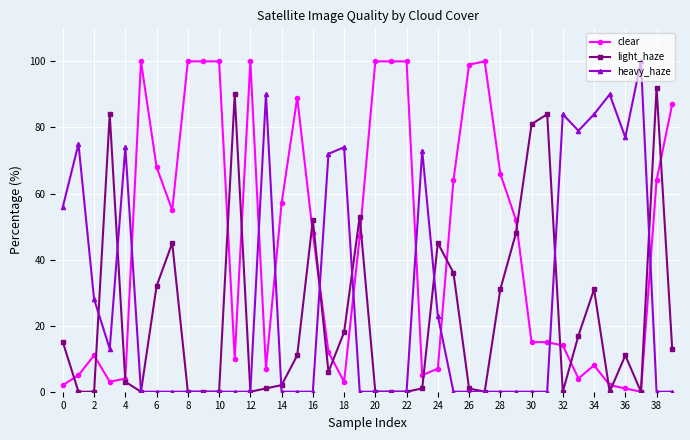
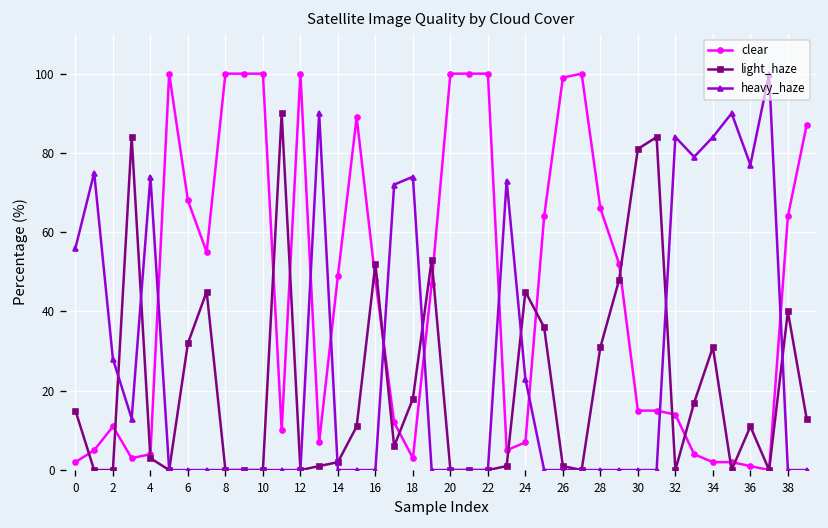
  {
    "clear": {
      "0": 2,
      "2": 11,
      "4": 4,
      "6": 68,
      "8": 100,
      "10": 100,
      "12": 100,
-     "14": 57,
+     "14": 49,
      "16": 48,
      "18": 3,
      "20": 100,
      "22": 100,
      "24": 7,
      "26": 99,
      "28": 66,
      "30": 15,
      "32": 14,
-     "34": 8,
+     "34": 2,
      "36": 1,
      "38": 64
    },
    "light_haze": {
      "0": 15,
      "2": 0,
      "4": 3,
      "6": 32,
      "14": 2,
      "16": 52,
      "18": 18,
      "24": 45,
      "26": 1,
      "28": 31,
      "30": 81,
      "32": 0,
      "34": 31,
      "36": 11,
-     "38": 92
+     "38": 40
    },
    "heavy_haze": {
      "0": 56,
      "2": 28,
      "4": 74,
      "6": 0,
      "14": 0,
      "16": 0,
      "18": 74,
      "24": 23,
      "26": 0,
      "28": 0,
      "30": 0,
      "32": 84,
      "34": 84,
      "36": 77,
      "38": 0
    }
  }
